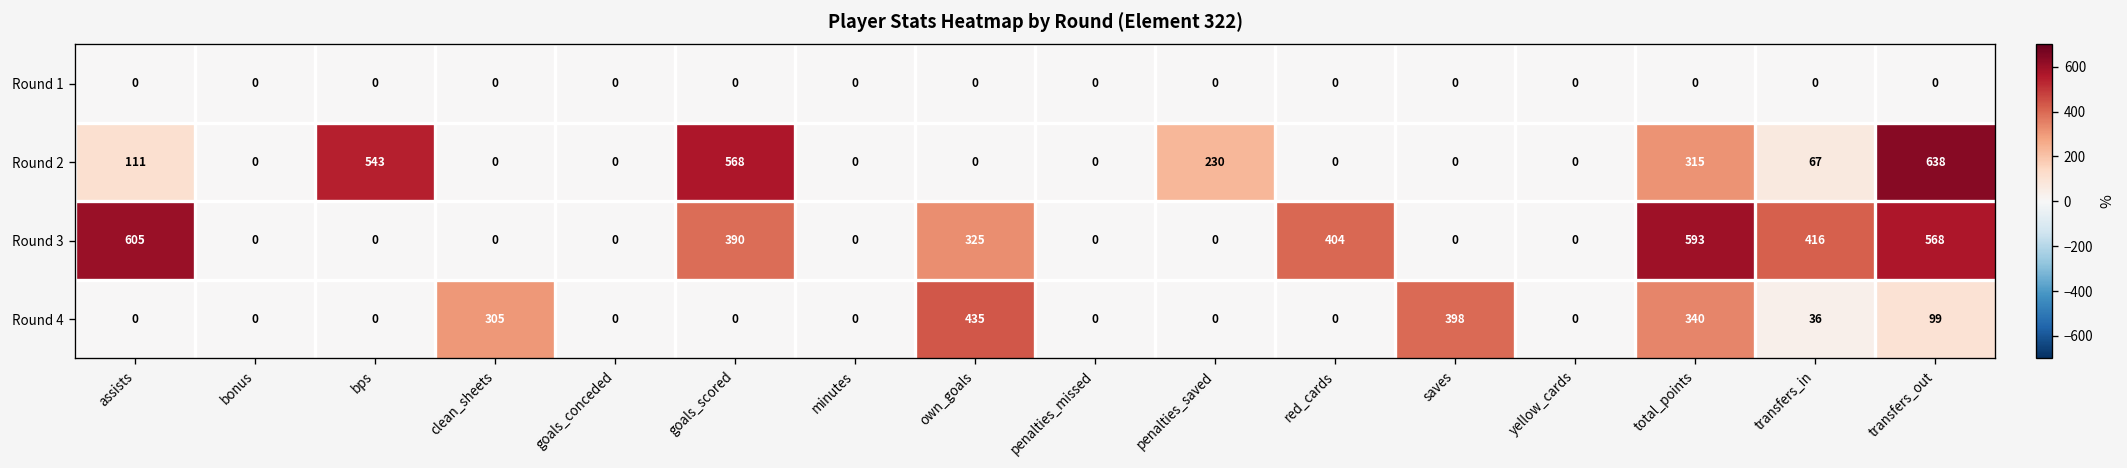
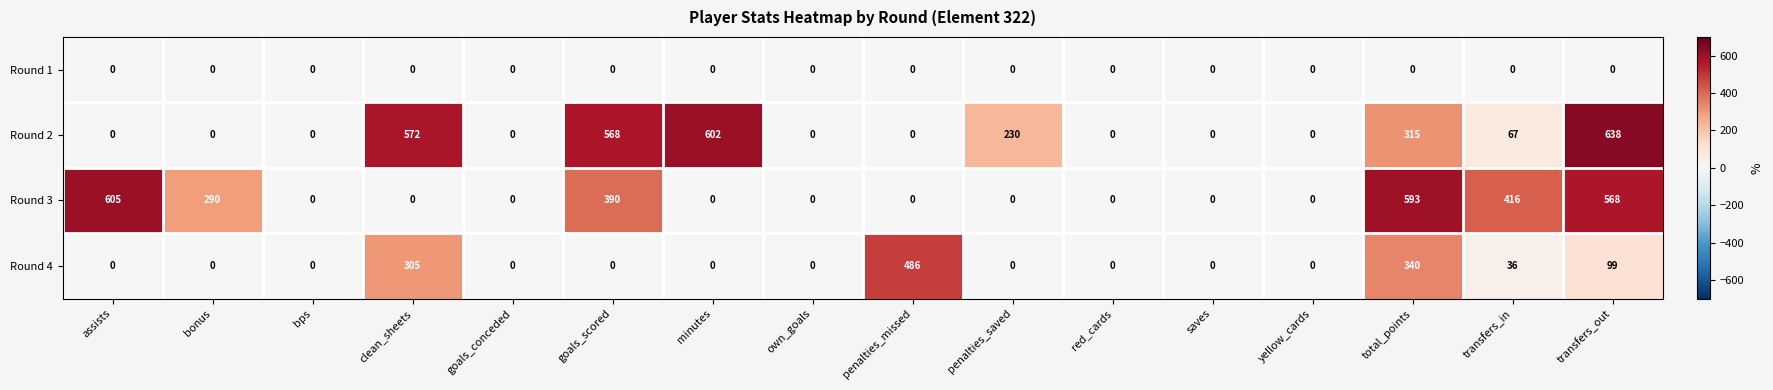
  {
    "Round 1": {
      "assists": 0,
      "bonus": 0,
      "bps": 0,
      "clean_sheets": 0,
      "goals_conceded": 0,
      "goals_scored": 0,
      "minutes": 0,
      "own_goals": 0,
      "penalties_missed": 0,
      "penalties_saved": 0,
      "red_cards": 0,
      "saves": 0,
      "yellow_cards": 0,
      "total_points": 0,
      "transfers_in": 0,
      "transfers_out": 0
    },
    "Round 2": {
-     "assists": 111,
+     "assists": 0,
      "bonus": 0,
-     "bps": 543,
-     "clean_sheets": 0,
+     "bps": 0,
+     "clean_sheets": 572,
      "goals_conceded": 0,
      "goals_scored": 568,
-     "minutes": 0,
+     "minutes": 602,
      "own_goals": 0,
      "penalties_missed": 0,
      "penalties_saved": 230,
      "red_cards": 0,
      "saves": 0,
      "yellow_cards": 0,
      "total_points": 315,
      "transfers_in": 67,
      "transfers_out": 638
    },
    "Round 3": {
      "assists": 605,
-     "bonus": 0,
+     "bonus": 290,
      "bps": 0,
      "clean_sheets": 0,
      "goals_conceded": 0,
      "goals_scored": 390,
      "minutes": 0,
-     "own_goals": 325,
+     "own_goals": 0,
      "penalties_missed": 0,
      "penalties_saved": 0,
-     "red_cards": 404,
+     "red_cards": 0,
      "saves": 0,
      "yellow_cards": 0,
      "total_points": 593,
      "transfers_in": 416,
      "transfers_out": 568
    },
    "Round 4": {
      "assists": 0,
      "bonus": 0,
      "bps": 0,
      "clean_sheets": 305,
      "goals_conceded": 0,
      "goals_scored": 0,
      "minutes": 0,
-     "own_goals": 435,
-     "penalties_missed": 0,
+     "own_goals": 0,
+     "penalties_missed": 486,
      "penalties_saved": 0,
      "red_cards": 0,
-     "saves": 398,
+     "saves": 0,
      "yellow_cards": 0,
      "total_points": 340,
      "transfers_in": 36,
      "transfers_out": 99
    }
  }
